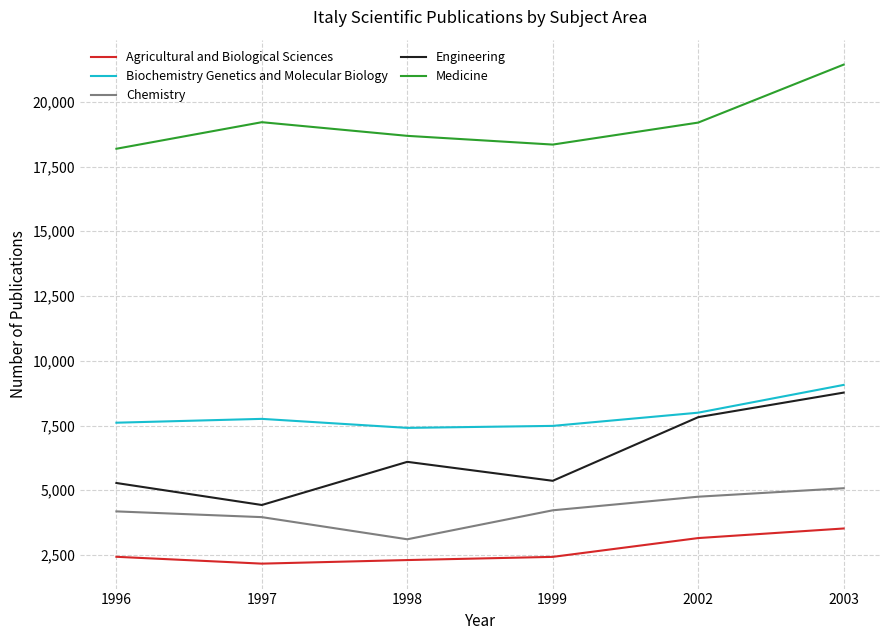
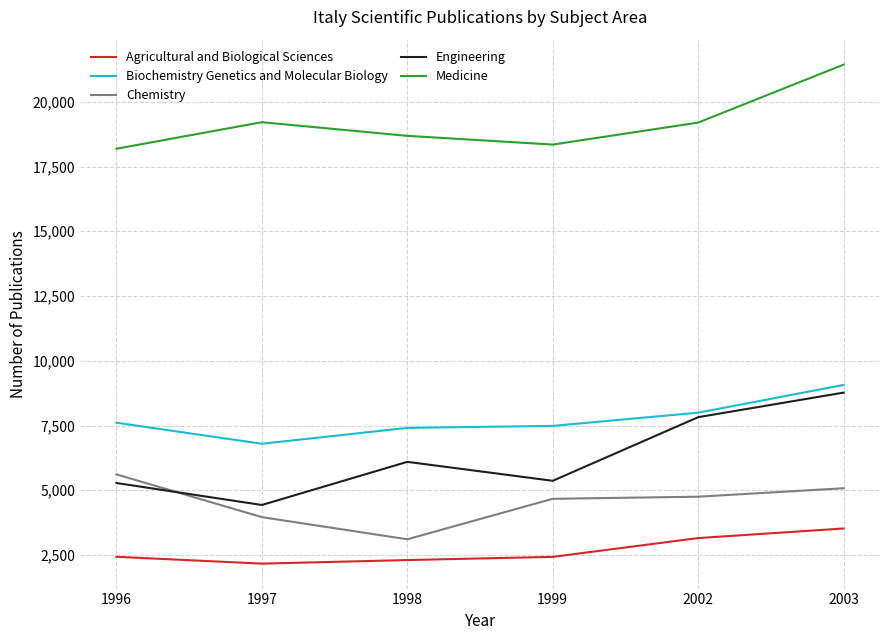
  {
    "Agricultural and Biological Sciences": {
      "1996": "2,400",
      "1997": "2,200",
      "1998": "2,300",
      "1999": "2,400",
      "2002": "3,200",
      "2003": "3,500"
    },
    "Biochemistry Genetics and Molecular Biology": {
      "1996": "7,600",
-     "1997": "7,800",
+     "1997": "6,800",
      "1998": "7,400",
      "1999": "7,500",
      "2002": "8,000",
      "2003": "9,100"
    },
    "Chemistry": {
-     "1996": "4,200",
+     "1996": "5,600",
      "1997": "4,000",
      "1998": "3,100",
-     "1999": "4,200",
+     "1999": "4,700",
      "2002": "4,800",
      "2003": "5,100"
    },
    "Engineering": {
      "1996": "5,300",
      "1997": "4,400",
      "1998": "6,100",
      "1999": "5,400",
      "2002": "7,800",
      "2003": "8,800"
    },
    "Medicine": {
      "1996": "18,200",
      "1997": "19,200",
      "1998": "18,700",
      "1999": "18,300",
      "2002": "19,200",
      "2003": "21,400"
    }
  }
